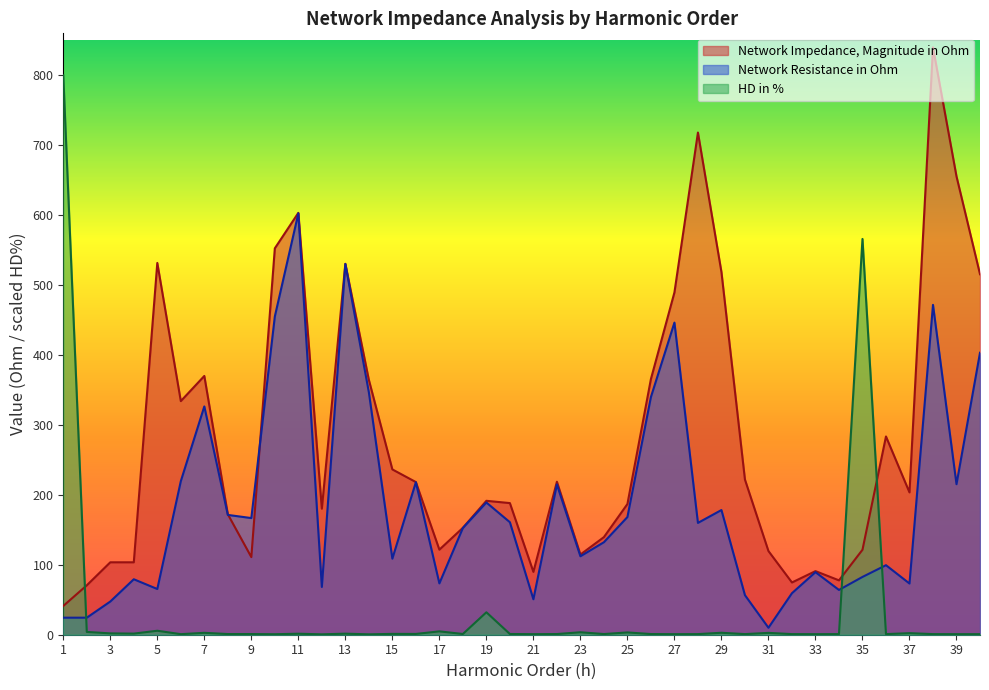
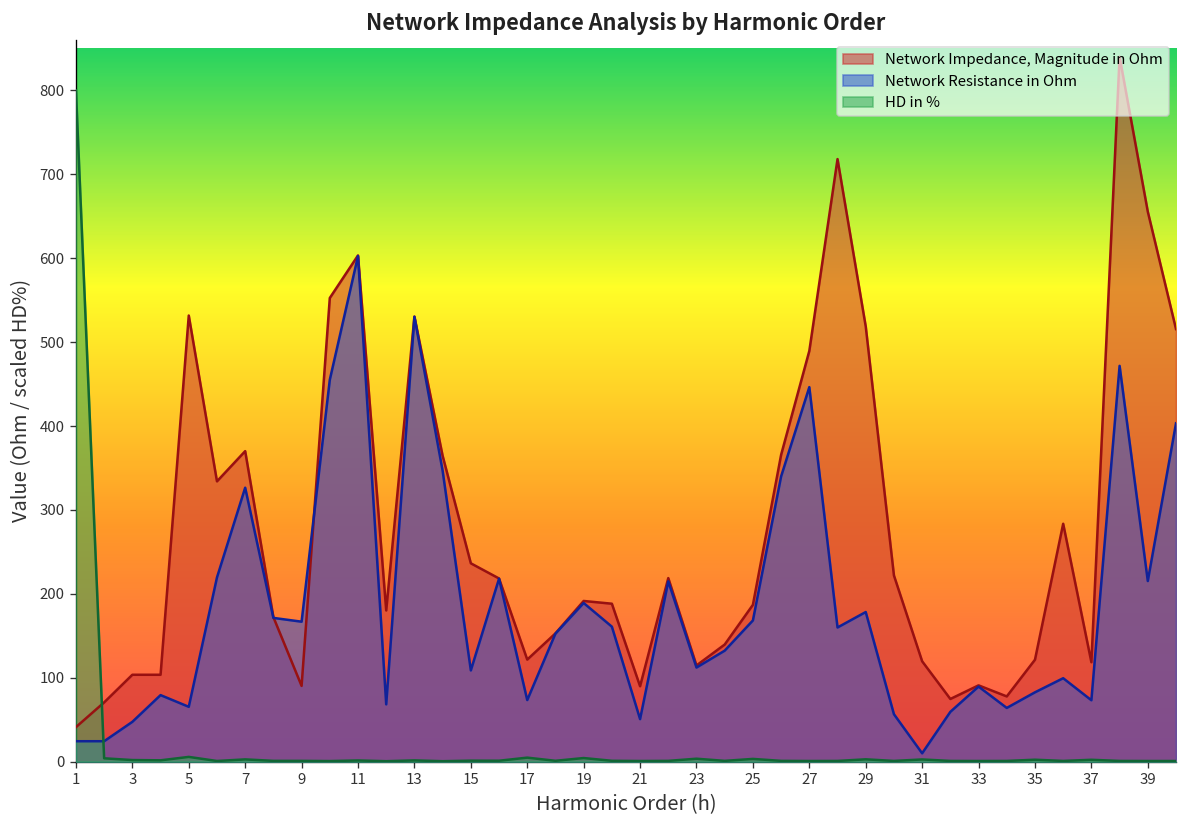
  {
    "Network Impedance, Magnitude in Ohm": {
      "1": 40,
      "3": 100,
      "5": 530,
      "7": 370,
-     "9": 110,
+     "9": 90,
      "15": 240,
      "17": 120,
      "21": 90,
      "25": 190,
      "27": 490,
      "29": 520,
      "31": 120,
      "35": 120,
-     "37": 200,
+     "37": 120,
      "39": 660
    },
    "Network Resistance in Ohm": {
      "1": 20,
      "3": 50,
      "5": 70,
      "7": 330,
      "9": 170,
      "15": 110,
      "17": 70,
      "21": 50,
      "25": 170,
      "27": 450,
      "29": 180,
      "31": 10,
      "35": 80,
      "37": 70,
      "39": 220
    },
    "HD in %": {
      "1": 800,
      "3": 0,
      "5": 10,
      "7": 0,
      "9": 0,
      "11": 0,
      "13": 0,
      "15": 0,
      "17": 0,
-     "19": 30,
+     "19": 0,
      "21": 0,
      "23": 0,
      "25": 0,
      "27": 0,
      "29": 0,
      "31": 0,
      "33": 0,
-     "35": 570,
+     "35": 0,
      "37": 0,
      "39": 0
    }
  }
